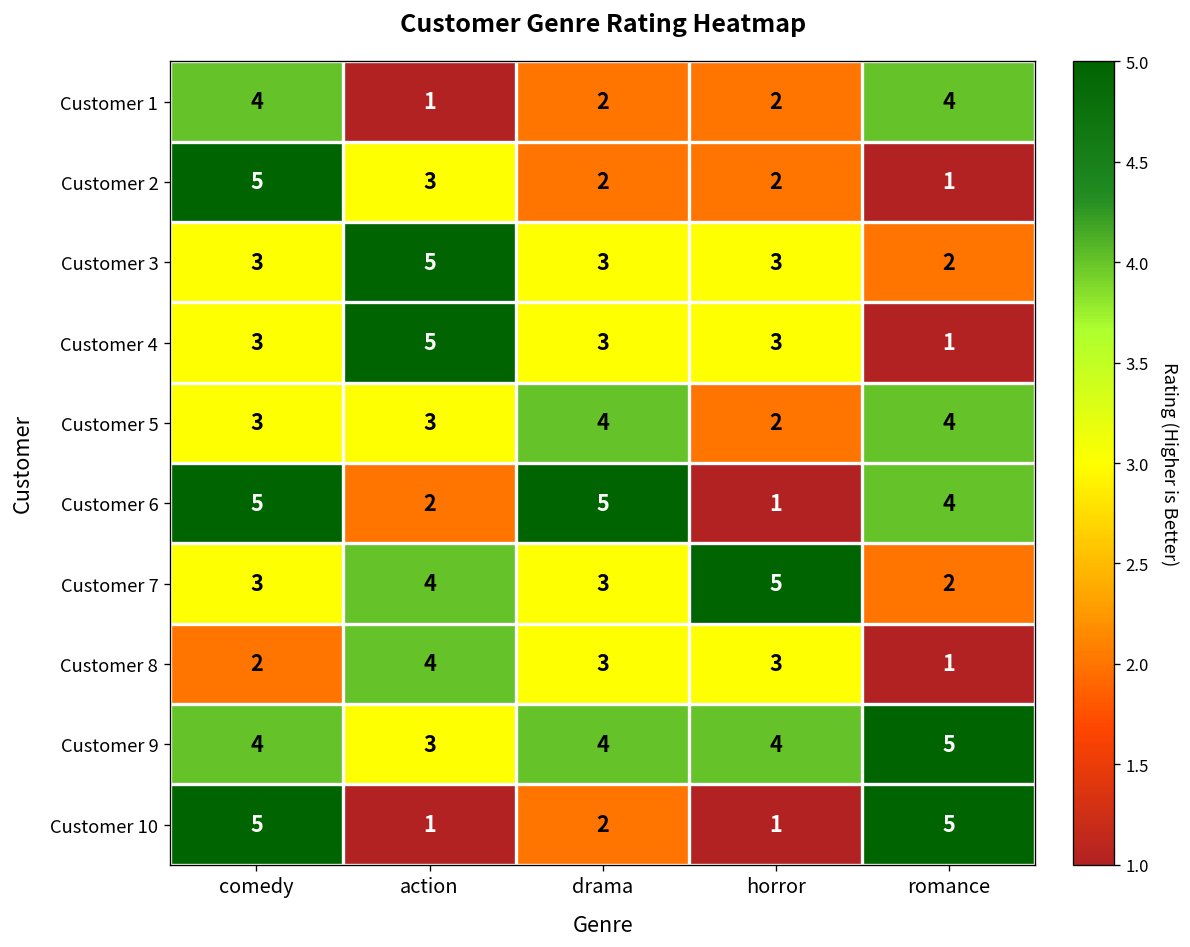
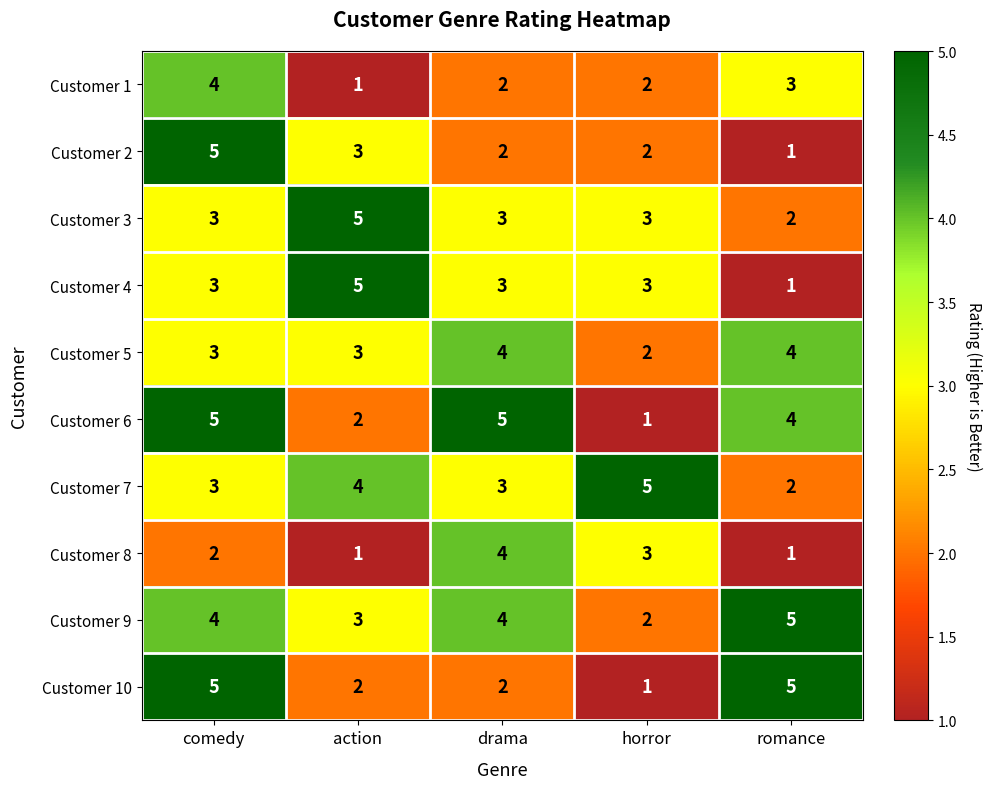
  {
    "Customer 1": {
      "comedy": 4,
      "action": 1,
      "drama": 2,
      "horror": 2,
-     "romance": 4
+     "romance": 3
    },
    "Customer 2": {
      "comedy": 5,
      "action": 3,
      "drama": 2,
      "horror": 2,
      "romance": 1
    },
    "Customer 3": {
      "comedy": 3,
      "action": 5,
      "drama": 3,
      "horror": 3,
      "romance": 2
    },
    "Customer 4": {
      "comedy": 3,
      "action": 5,
      "drama": 3,
      "horror": 3,
      "romance": 1
    },
    "Customer 5": {
      "comedy": 3,
      "action": 3,
      "drama": 4,
      "horror": 2,
      "romance": 4
    },
    "Customer 6": {
      "comedy": 5,
      "action": 2,
      "drama": 5,
      "horror": 1,
      "romance": 4
    },
    "Customer 7": {
      "comedy": 3,
      "action": 4,
      "drama": 3,
      "horror": 5,
      "romance": 2
    },
    "Customer 8": {
      "comedy": 2,
-     "action": 4,
-     "drama": 3,
+     "action": 1,
+     "drama": 4,
      "horror": 3,
      "romance": 1
    },
    "Customer 9": {
      "comedy": 4,
      "action": 3,
      "drama": 4,
-     "horror": 4,
+     "horror": 2,
      "romance": 5
    },
    "Customer 10": {
      "comedy": 5,
-     "action": 1,
+     "action": 2,
      "drama": 2,
      "horror": 1,
      "romance": 5
    }
  }
